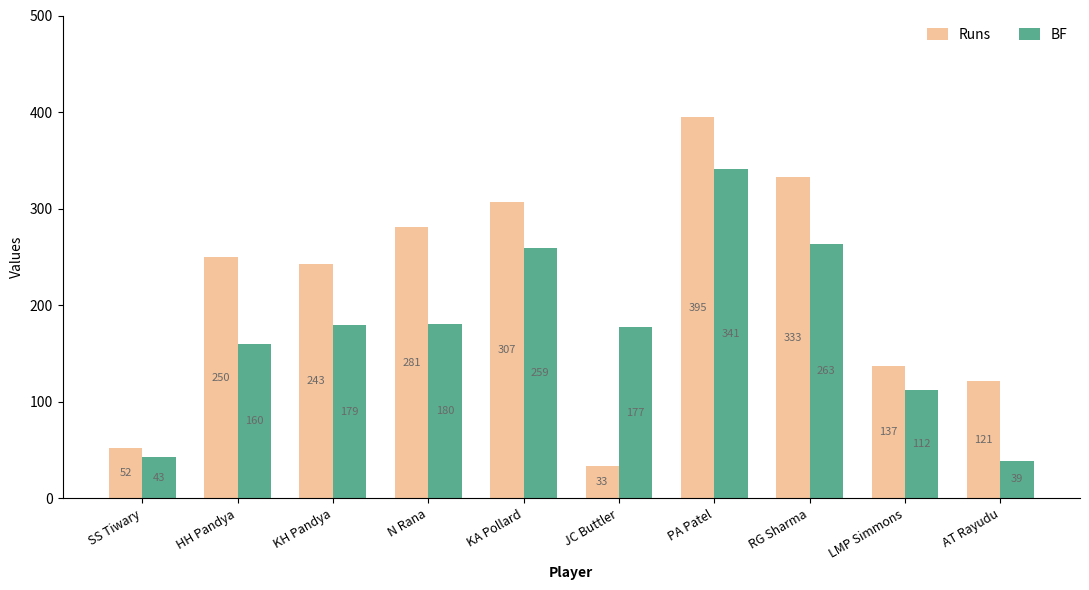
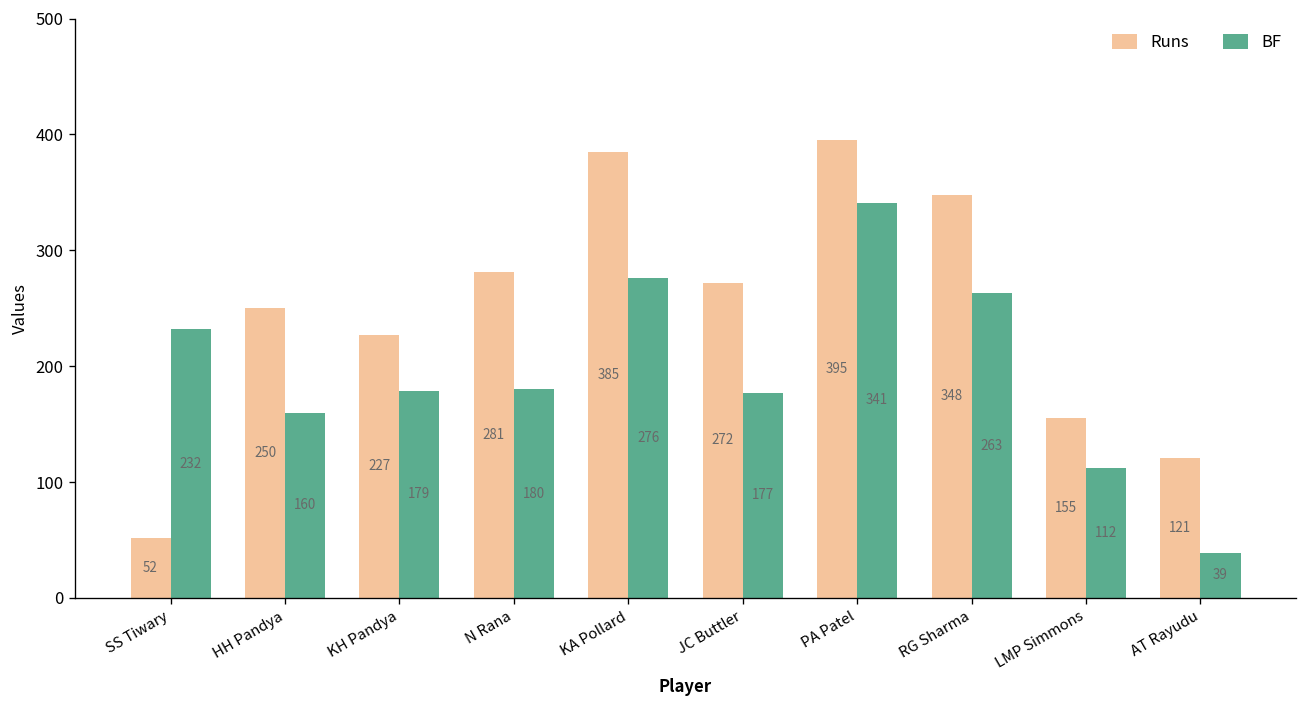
  {
    "Runs": {
      "SS Tiwary": 52,
      "HH Pandya": 250,
-     "KH Pandya": 243,
+     "KH Pandya": 227,
      "N Rana": 281,
-     "KA Pollard": 307,
-     "JC Buttler": 33,
+     "KA Pollard": 385,
+     "JC Buttler": 272,
      "PA Patel": 395,
-     "RG Sharma": 333,
-     "LMP Simmons": 137,
+     "RG Sharma": 348,
+     "LMP Simmons": 155,
      "AT Rayudu": 121
    },
    "BF": {
-     "SS Tiwary": 43,
+     "SS Tiwary": 232,
      "HH Pandya": 160,
      "KH Pandya": 179,
      "N Rana": 180,
-     "KA Pollard": 259,
+     "KA Pollard": 276,
      "JC Buttler": 177,
      "PA Patel": 341,
      "RG Sharma": 263,
      "LMP Simmons": 112,
      "AT Rayudu": 39
    }
  }
